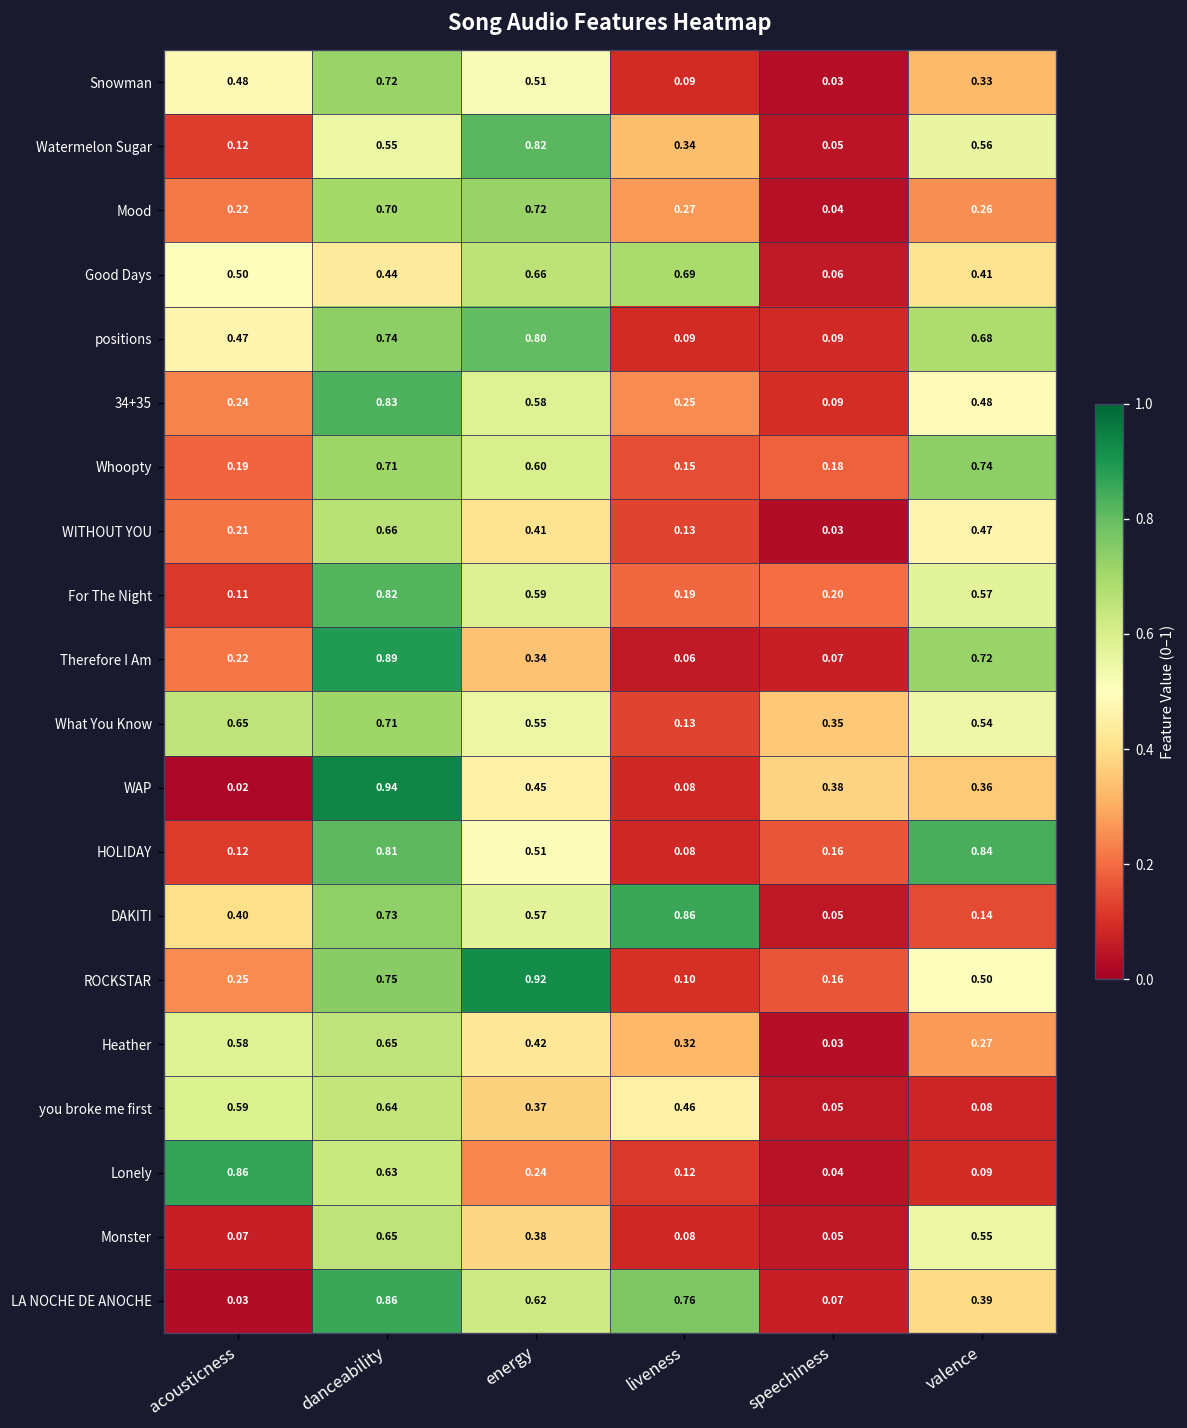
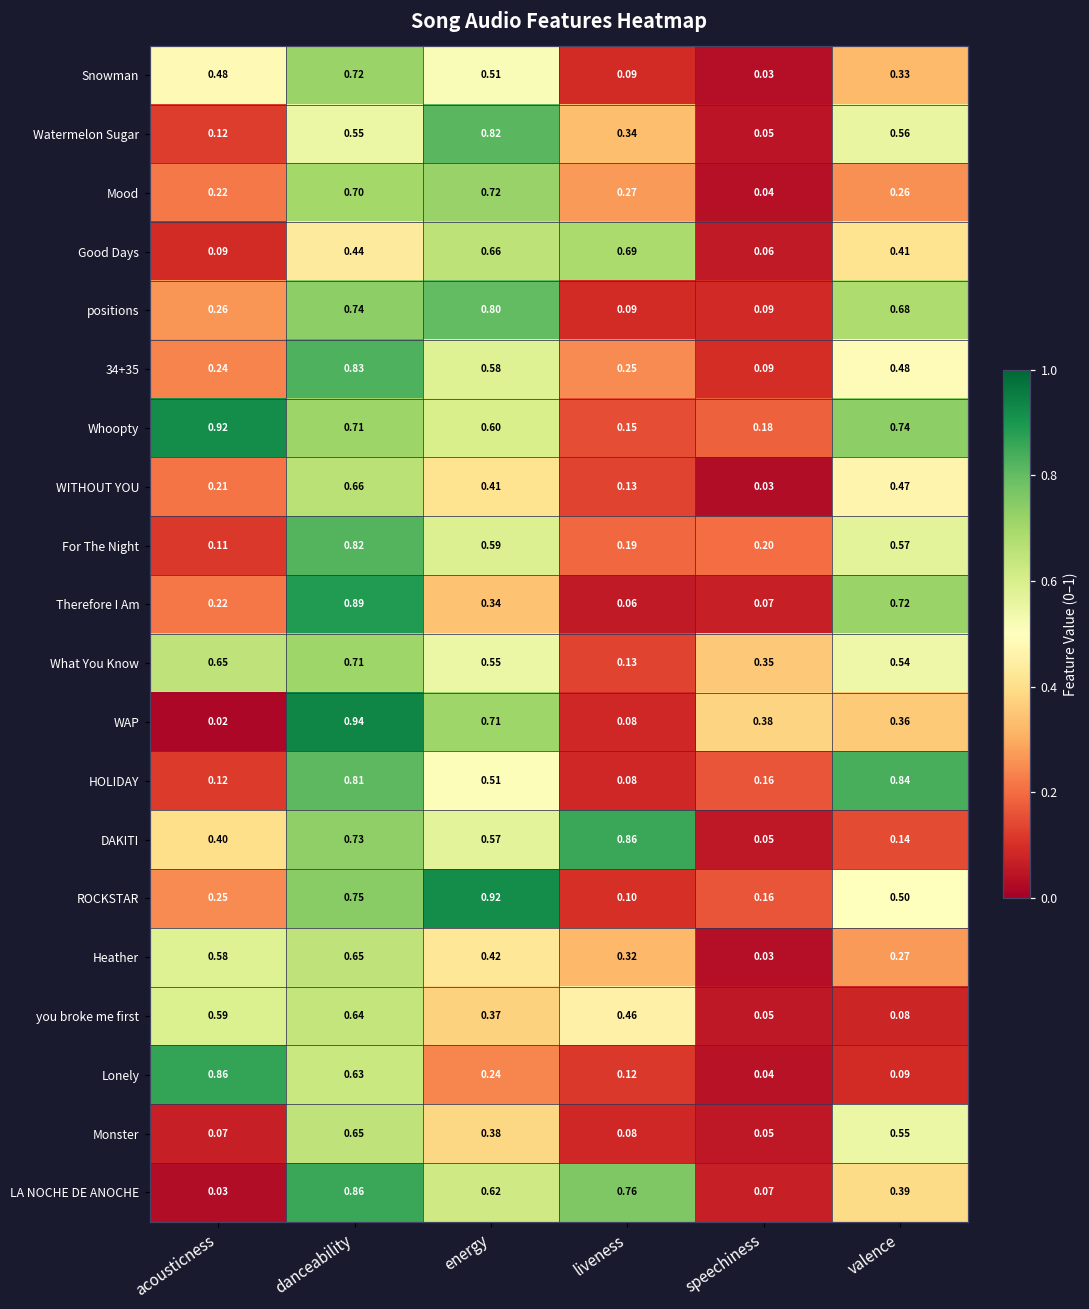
  {
    "Snowman": {
      "acousticness": 0.48,
      "danceability": 0.72,
      "energy": 0.51,
      "liveness": 0.09,
      "speechiness": 0.03,
      "valence": 0.33
    },
    "Watermelon Sugar": {
      "acousticness": 0.12,
      "danceability": 0.55,
      "energy": 0.82,
      "liveness": 0.34,
      "speechiness": 0.05,
      "valence": 0.56
    },
    "Mood": {
      "acousticness": 0.22,
      "danceability": 0.70,
      "energy": 0.72,
      "liveness": 0.27,
      "speechiness": 0.04,
      "valence": 0.26
    },
    "Good Days": {
-     "acousticness": 0.50,
+     "acousticness": 0.09,
      "danceability": 0.44,
      "energy": 0.66,
      "liveness": 0.69,
      "speechiness": 0.06,
      "valence": 0.41
    },
    "positions": {
-     "acousticness": 0.47,
+     "acousticness": 0.26,
      "danceability": 0.74,
      "energy": 0.80,
      "liveness": 0.09,
      "speechiness": 0.09,
      "valence": 0.68
    },
    "34+35": {
      "acousticness": 0.24,
      "danceability": 0.83,
      "energy": 0.58,
      "liveness": 0.25,
      "speechiness": 0.09,
      "valence": 0.48
    },
    "Whoopty": {
-     "acousticness": 0.19,
+     "acousticness": 0.92,
      "danceability": 0.71,
      "energy": 0.60,
      "liveness": 0.15,
      "speechiness": 0.18,
      "valence": 0.74
    },
    "WITHOUT YOU": {
      "acousticness": 0.21,
      "danceability": 0.66,
      "energy": 0.41,
      "liveness": 0.13,
      "speechiness": 0.03,
      "valence": 0.47
    },
    "For The Night": {
      "acousticness": 0.11,
      "danceability": 0.82,
      "energy": 0.59,
      "liveness": 0.19,
      "speechiness": 0.20,
      "valence": 0.57
    },
    "Therefore I Am": {
      "acousticness": 0.22,
      "danceability": 0.89,
      "energy": 0.34,
      "liveness": 0.06,
      "speechiness": 0.07,
      "valence": 0.72
    },
    "What You Know": {
      "acousticness": 0.65,
      "danceability": 0.71,
      "energy": 0.55,
      "liveness": 0.13,
      "speechiness": 0.35,
      "valence": 0.54
    },
    "WAP": {
      "acousticness": 0.02,
      "danceability": 0.94,
-     "energy": 0.45,
+     "energy": 0.71,
      "liveness": 0.08,
      "speechiness": 0.38,
      "valence": 0.36
    },
    "HOLIDAY": {
      "acousticness": 0.12,
      "danceability": 0.81,
      "energy": 0.51,
      "liveness": 0.08,
      "speechiness": 0.16,
      "valence": 0.84
    },
    "DAKITI": {
      "acousticness": 0.40,
      "danceability": 0.73,
      "energy": 0.57,
      "liveness": 0.86,
      "speechiness": 0.05,
      "valence": 0.14
    },
    "ROCKSTAR": {
      "acousticness": 0.25,
      "danceability": 0.75,
      "energy": 0.92,
      "liveness": 0.10,
      "speechiness": 0.16,
      "valence": 0.50
    },
    "Heather": {
      "acousticness": 0.58,
      "danceability": 0.65,
      "energy": 0.42,
      "liveness": 0.32,
      "speechiness": 0.03,
      "valence": 0.27
    },
    "you broke me first": {
      "acousticness": 0.59,
      "danceability": 0.64,
      "energy": 0.37,
      "liveness": 0.46,
      "speechiness": 0.05,
      "valence": 0.08
    },
    "Lonely": {
      "acousticness": 0.86,
      "danceability": 0.63,
      "energy": 0.24,
      "liveness": 0.12,
      "speechiness": 0.04,
      "valence": 0.09
    },
    "Monster": {
      "acousticness": 0.07,
      "danceability": 0.65,
      "energy": 0.38,
      "liveness": 0.08,
      "speechiness": 0.05,
      "valence": 0.55
    },
    "LA NOCHE DE ANOCHE": {
      "acousticness": 0.03,
      "danceability": 0.86,
      "energy": 0.62,
      "liveness": 0.76,
      "speechiness": 0.07,
      "valence": 0.39
    }
  }
